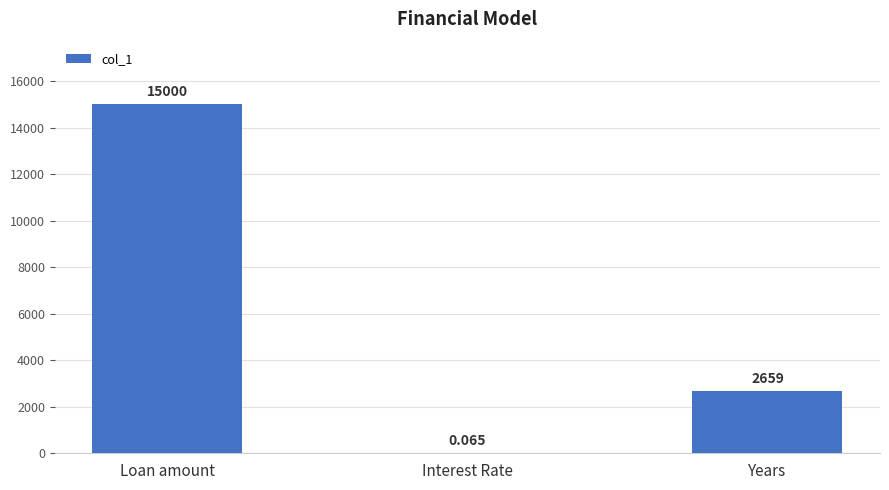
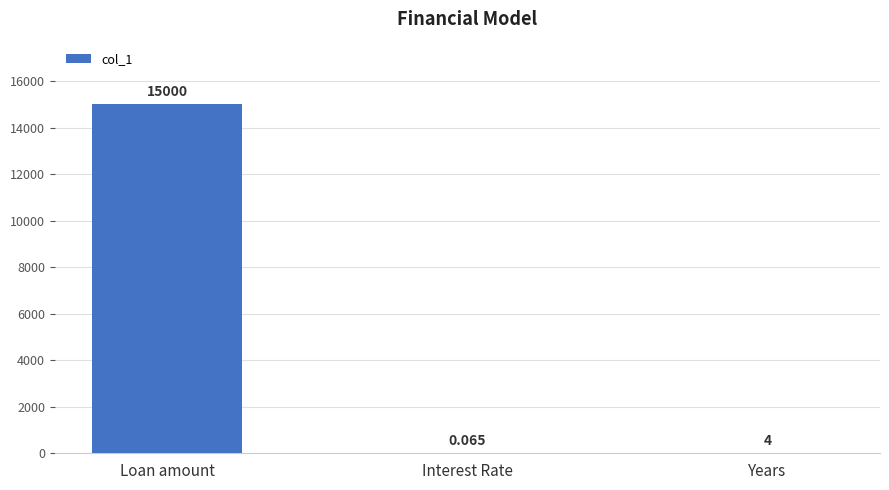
  {
    "Loan amount": 15000,
    "Interest Rate": 0.065,
-   "Years": 2659
+   "Years": 4
  }
